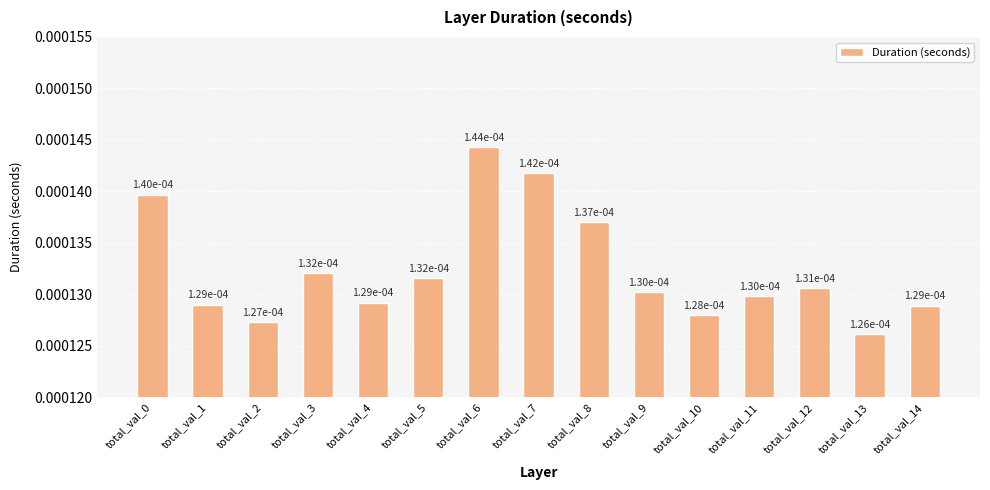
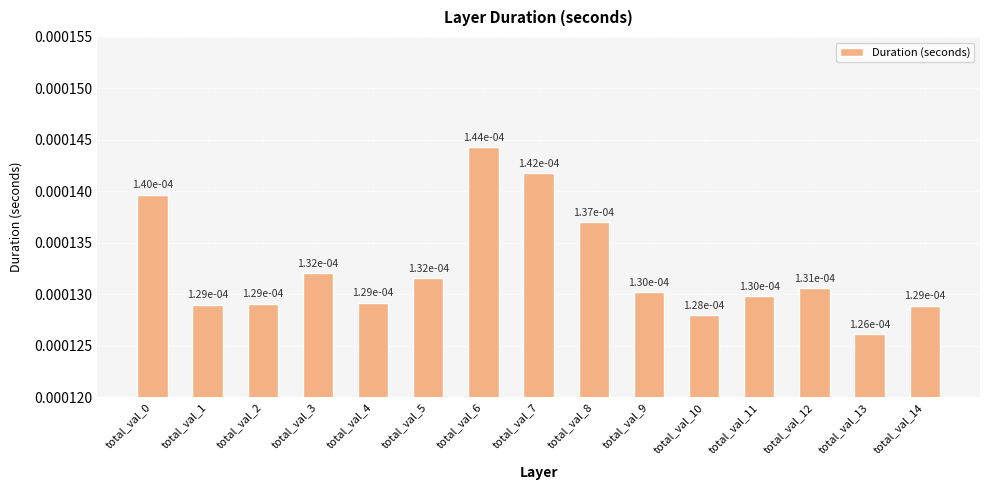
  {
    "total_val_0": "1.40e-04",
    "total_val_1": "1.29e-04",
-   "total_val_2": "1.27e-04",
+   "total_val_2": "1.29e-04",
    "total_val_3": "1.32e-04",
    "total_val_4": "1.29e-04",
    "total_val_5": "1.32e-04",
    "total_val_6": "1.44e-04",
    "total_val_7": "1.42e-04",
    "total_val_8": "1.37e-04",
    "total_val_9": "1.30e-04",
    "total_val_10": "1.28e-04",
    "total_val_11": "1.30e-04",
    "total_val_12": "1.31e-04",
    "total_val_13": "1.26e-04",
    "total_val_14": "1.29e-04"
  }
